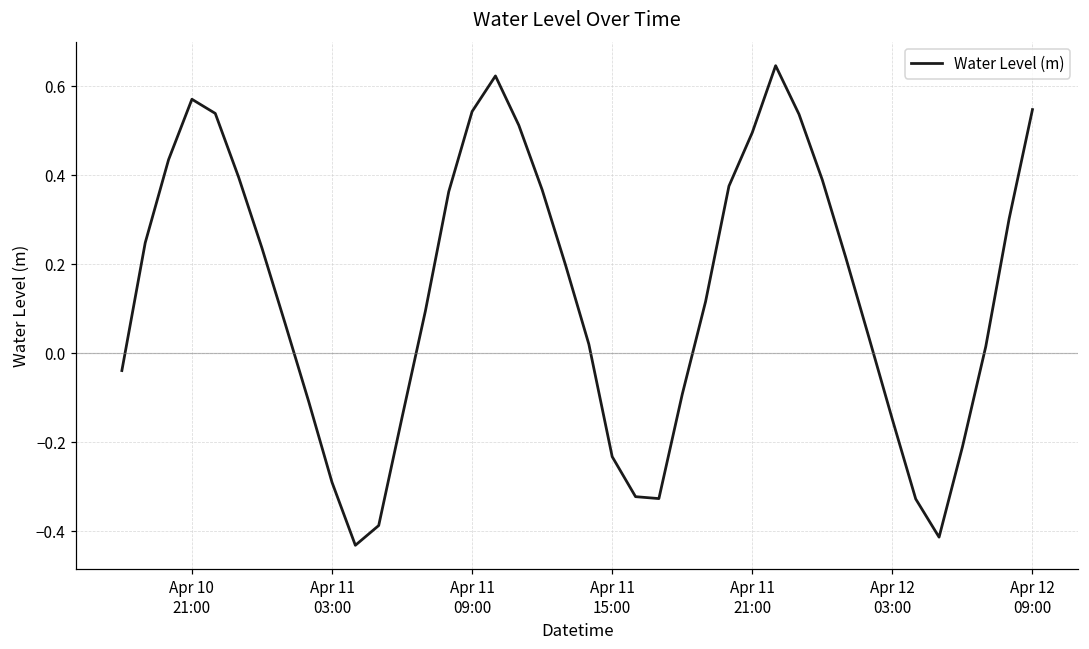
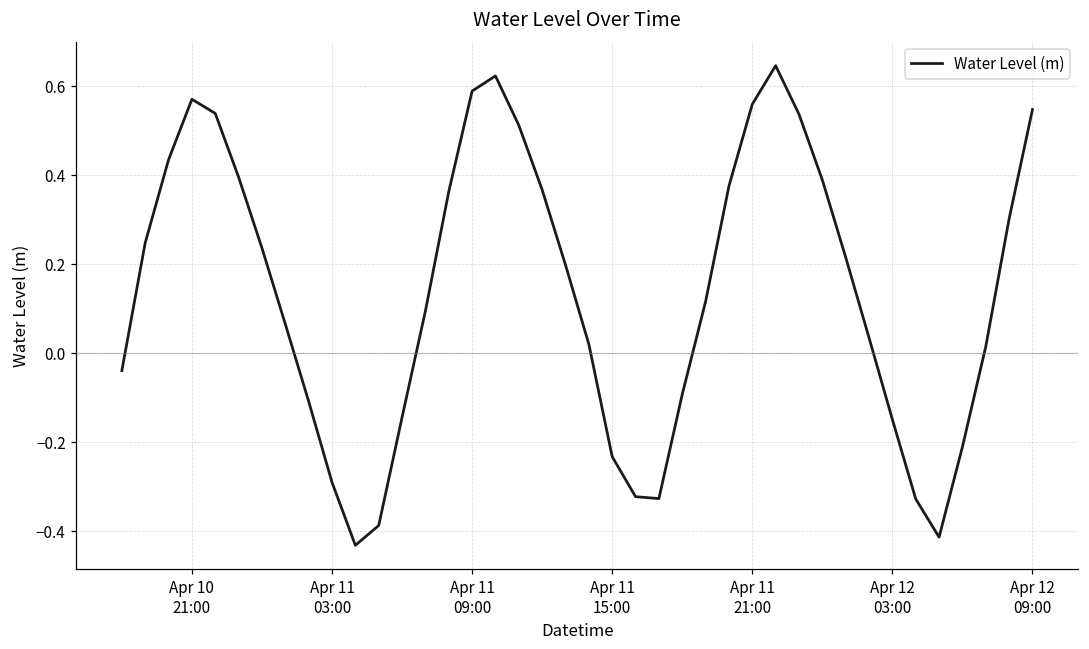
  {
    "Apr 10 21:00": 0.57,
    "Apr 11 03:00": -0.29,
-   "Apr 11 09:00": 0.54,
+   "Apr 11 09:00": 0.59,
    "Apr 11 15:00": -0.23,
-   "Apr 11 21:00": 0.50,
+   "Apr 11 21:00": 0.56,
    "Apr 12 03:00": -0.15,
    "Apr 12 09:00": 0.55
  }
